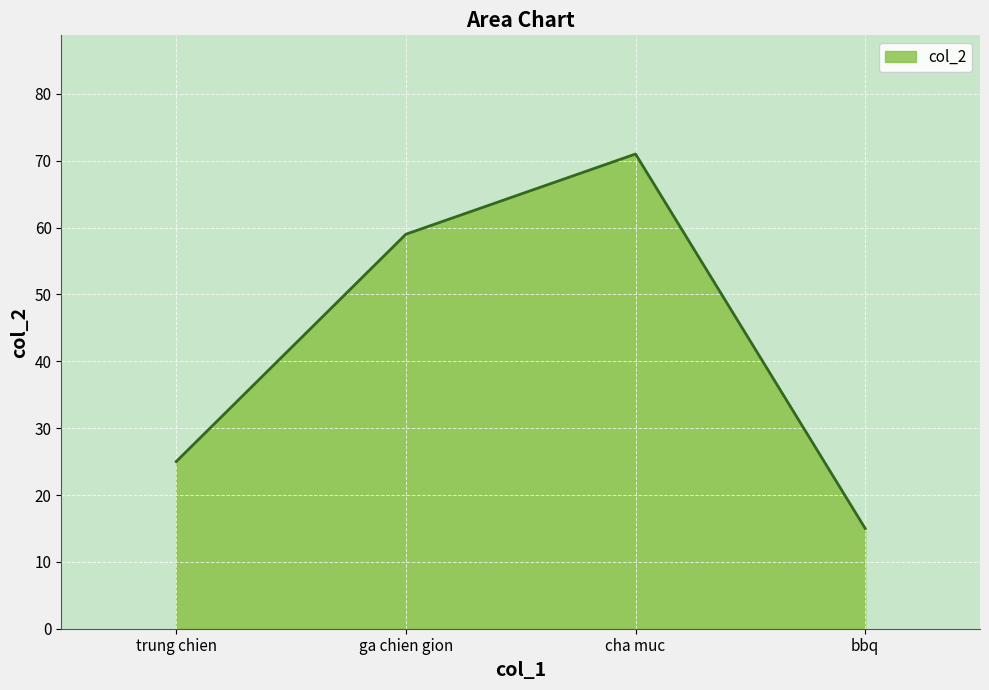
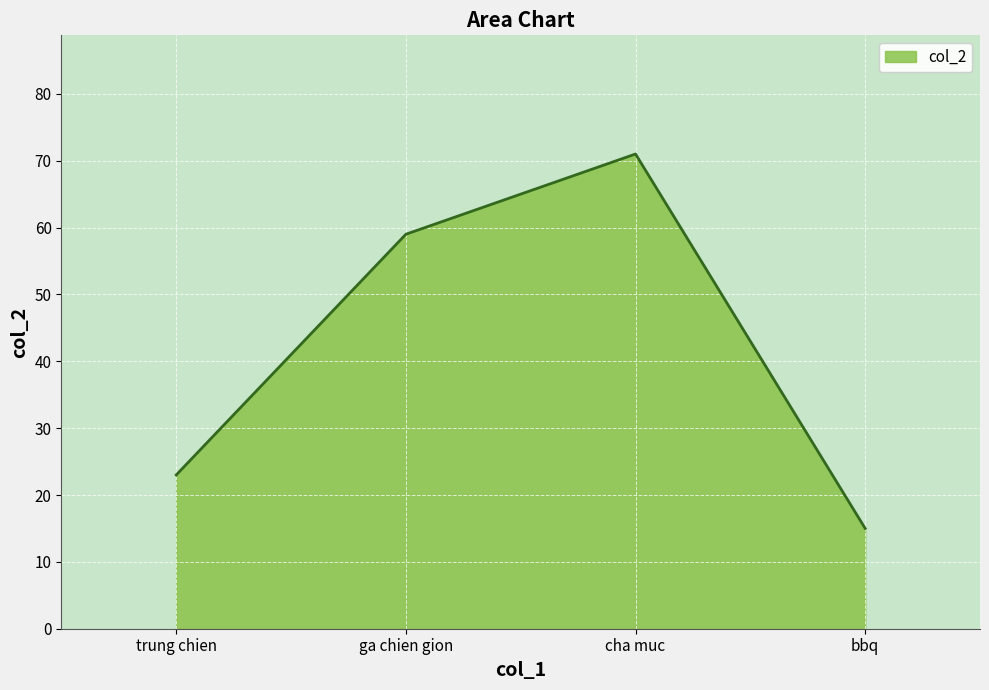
  {
-   "trung chien": 25,
+   "trung chien": 23,
    "ga chien gion": 59,
    "cha muc": 71,
    "bbq": 15
  }
